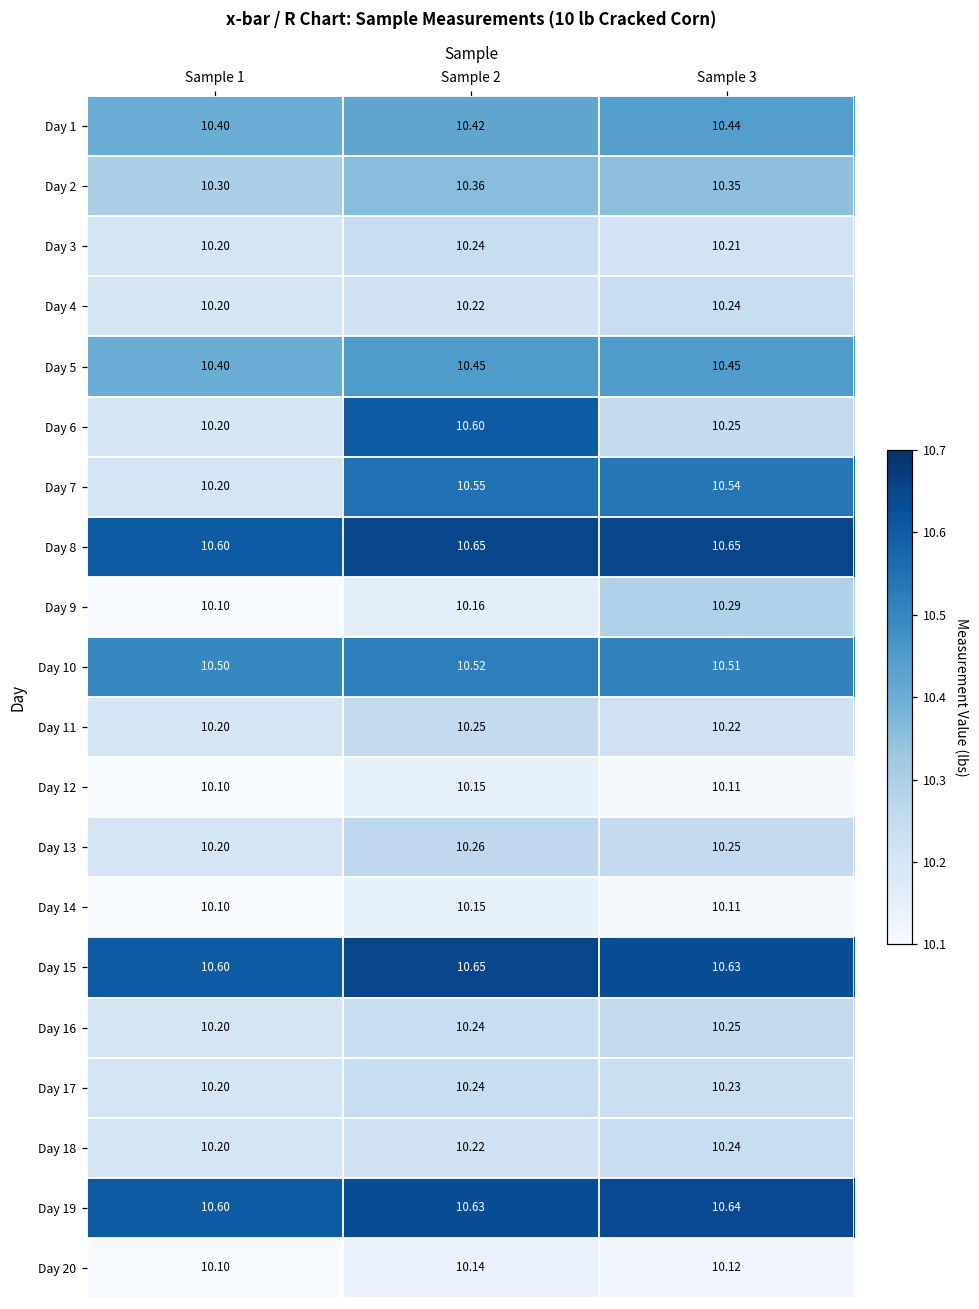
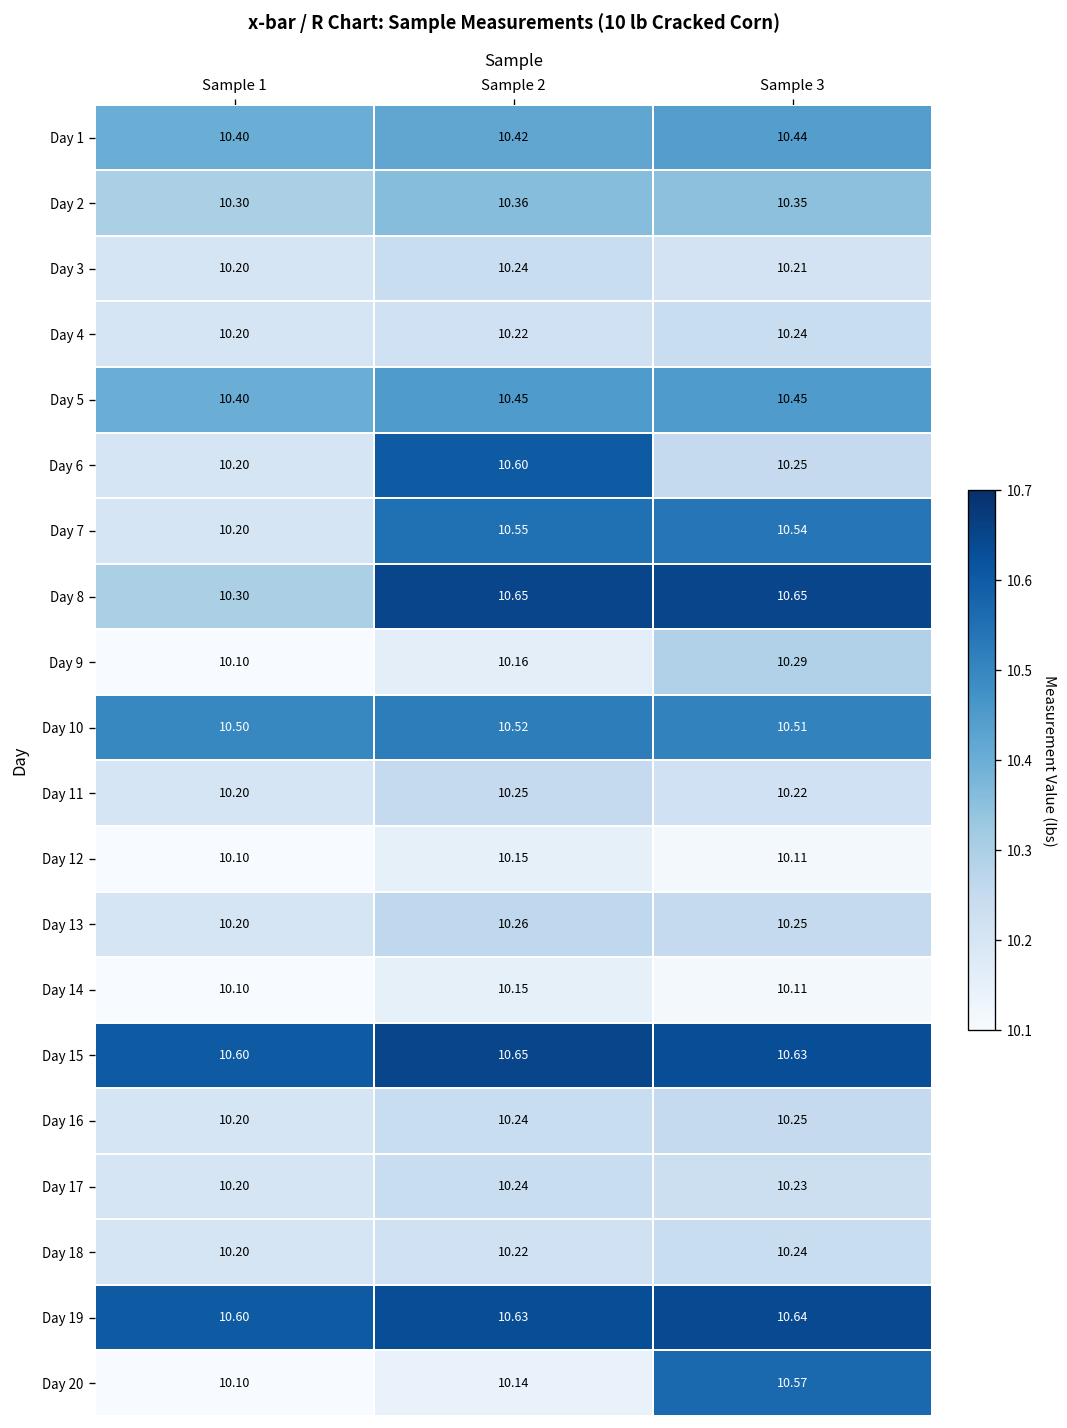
  {
    "Day 1": {
      "Sample 1": 10.40,
      "Sample 2": 10.42,
      "Sample 3": 10.44
    },
    "Day 2": {
      "Sample 1": 10.30,
      "Sample 2": 10.36,
      "Sample 3": 10.35
    },
    "Day 3": {
      "Sample 1": 10.20,
      "Sample 2": 10.24,
      "Sample 3": 10.21
    },
    "Day 4": {
      "Sample 1": 10.20,
      "Sample 2": 10.22,
      "Sample 3": 10.24
    },
    "Day 5": {
      "Sample 1": 10.40,
      "Sample 2": 10.45,
      "Sample 3": 10.45
    },
    "Day 6": {
      "Sample 1": 10.20,
      "Sample 2": 10.60,
      "Sample 3": 10.25
    },
    "Day 7": {
      "Sample 1": 10.20,
      "Sample 2": 10.55,
      "Sample 3": 10.54
    },
    "Day 8": {
-     "Sample 1": 10.60,
+     "Sample 1": 10.30,
      "Sample 2": 10.65,
      "Sample 3": 10.65
    },
    "Day 9": {
      "Sample 1": 10.10,
      "Sample 2": 10.16,
      "Sample 3": 10.29
    },
    "Day 10": {
      "Sample 1": 10.50,
      "Sample 2": 10.52,
      "Sample 3": 10.51
    },
    "Day 11": {
      "Sample 1": 10.20,
      "Sample 2": 10.25,
      "Sample 3": 10.22
    },
    "Day 12": {
      "Sample 1": 10.10,
      "Sample 2": 10.15,
      "Sample 3": 10.11
    },
    "Day 13": {
      "Sample 1": 10.20,
      "Sample 2": 10.26,
      "Sample 3": 10.25
    },
    "Day 14": {
      "Sample 1": 10.10,
      "Sample 2": 10.15,
      "Sample 3": 10.11
    },
    "Day 15": {
      "Sample 1": 10.60,
      "Sample 2": 10.65,
      "Sample 3": 10.63
    },
    "Day 16": {
      "Sample 1": 10.20,
      "Sample 2": 10.24,
      "Sample 3": 10.25
    },
    "Day 17": {
      "Sample 1": 10.20,
      "Sample 2": 10.24,
      "Sample 3": 10.23
    },
    "Day 18": {
      "Sample 1": 10.20,
      "Sample 2": 10.22,
      "Sample 3": 10.24
    },
    "Day 19": {
      "Sample 1": 10.60,
      "Sample 2": 10.63,
      "Sample 3": 10.64
    },
    "Day 20": {
      "Sample 1": 10.10,
      "Sample 2": 10.14,
-     "Sample 3": 10.12
+     "Sample 3": 10.57
    }
  }
